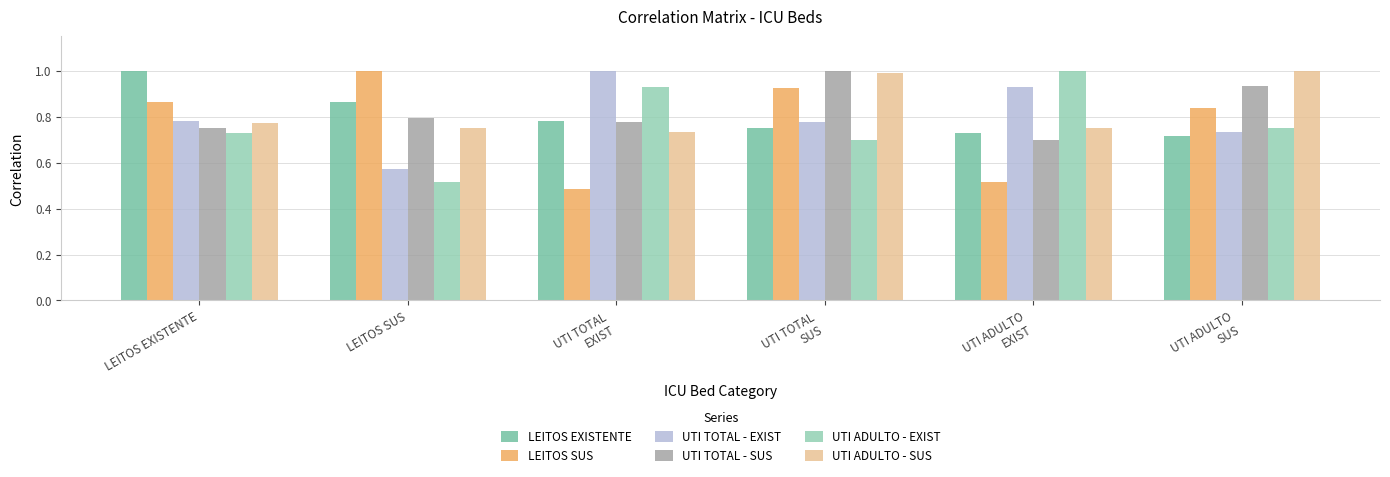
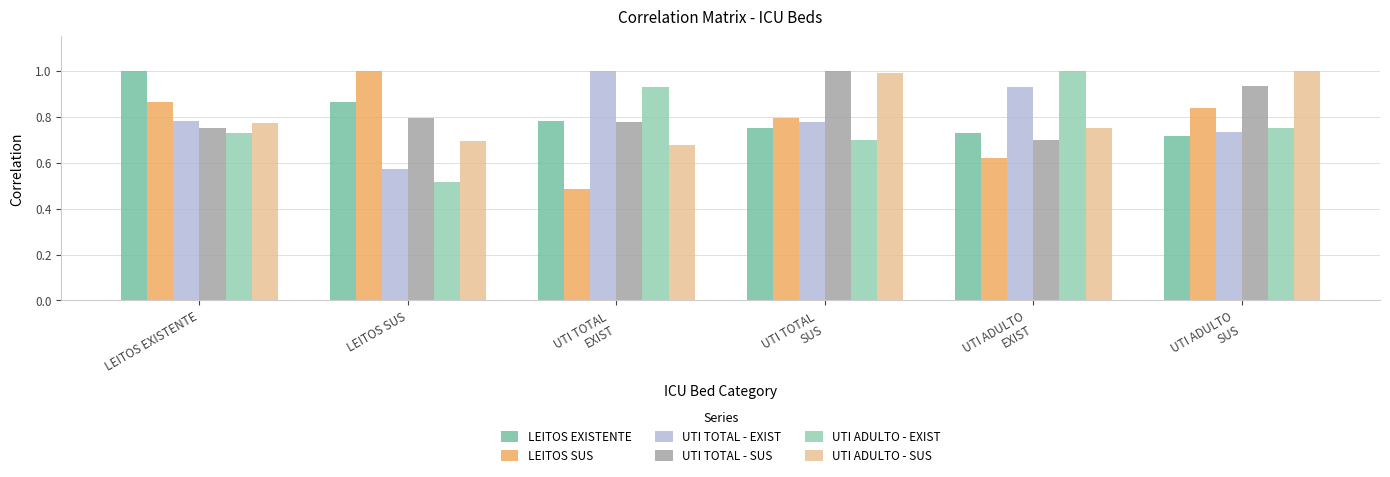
  {
    "LEITOS SUS": {
      "LEITOS EXISTENTE": 0.87,
      "LEITOS SUS": 1.00,
      "UTI TOTAL EXIST": 0.49,
-     "UTI TOTAL SUS": 0.93,
-     "UTI ADULTO EXIST": 0.52,
+     "UTI TOTAL SUS": 0.79,
+     "UTI ADULTO EXIST": 0.62,
      "UTI ADULTO SUS": 0.84
    },
    "UTI ADULTO - SUS": {
      "LEITOS EXISTENTE": 0.77,
-     "LEITOS SUS": 0.75,
-     "UTI TOTAL EXIST": 0.73,
+     "LEITOS SUS": 0.70,
+     "UTI TOTAL EXIST": 0.68,
      "UTI TOTAL SUS": 0.99,
      "UTI ADULTO EXIST": 0.75,
      "UTI ADULTO SUS": 1.00
    }
  }
